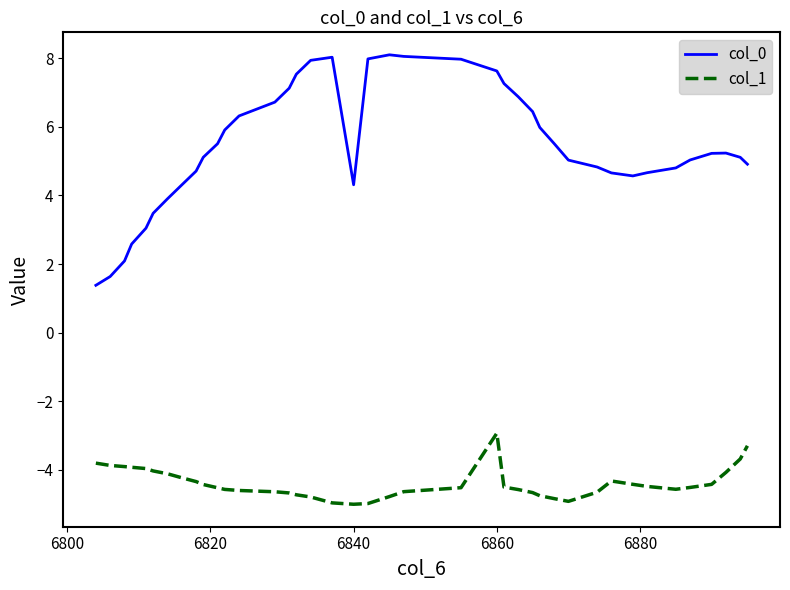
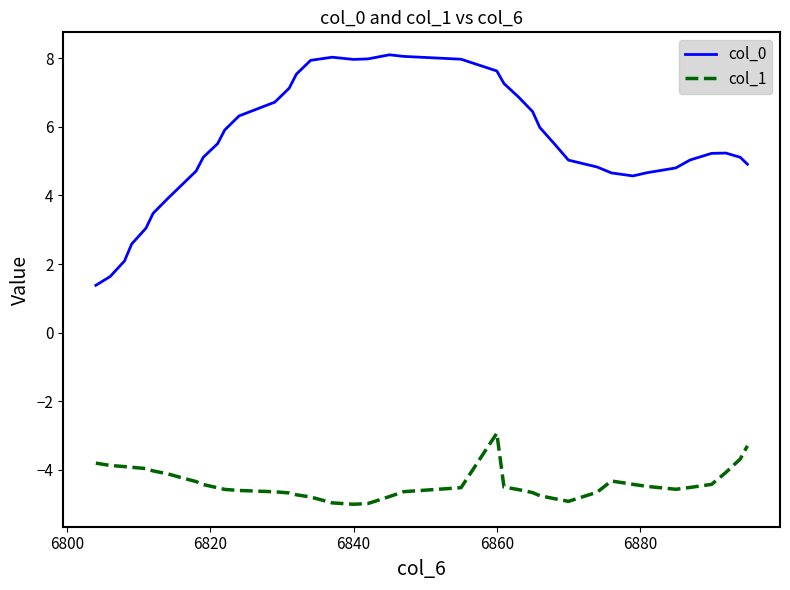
  {
    "col_0": {
-     "6840": 4.3,
+     "6840": 8.0,
      "6860": 7.6
    },
    "col_1": {
      "6840": -5.0,
      "6860": -2.9
    }
  }
